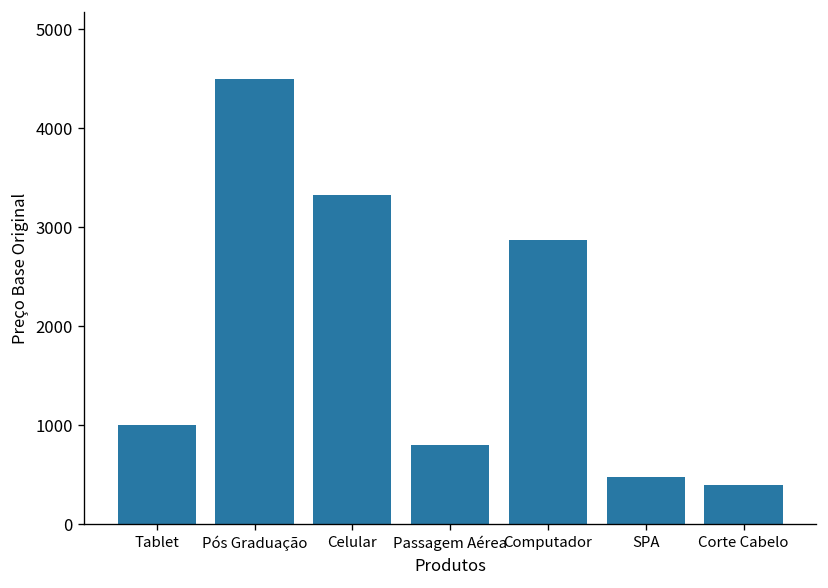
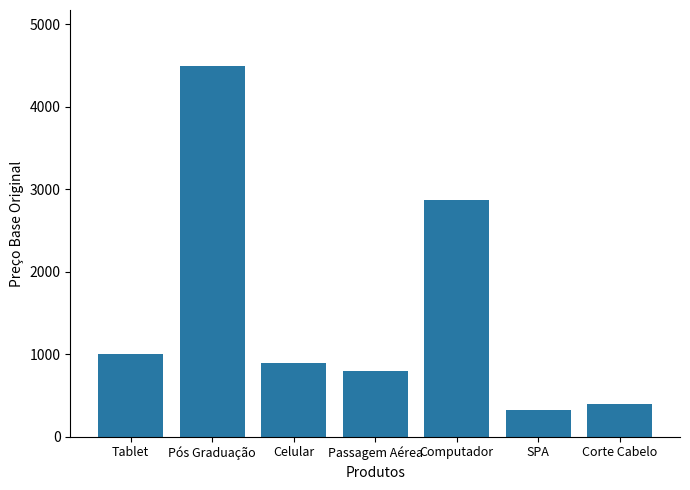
  {
    "Tablet": 1000,
    "Pós Graduação": 4500,
-   "Celular": 3300,
+   "Celular": 900,
    "Passagem Aérea": 800,
    "Computador": 2900,
-   "SPA": 500,
+   "SPA": 300,
    "Corte Cabelo": 400
  }
